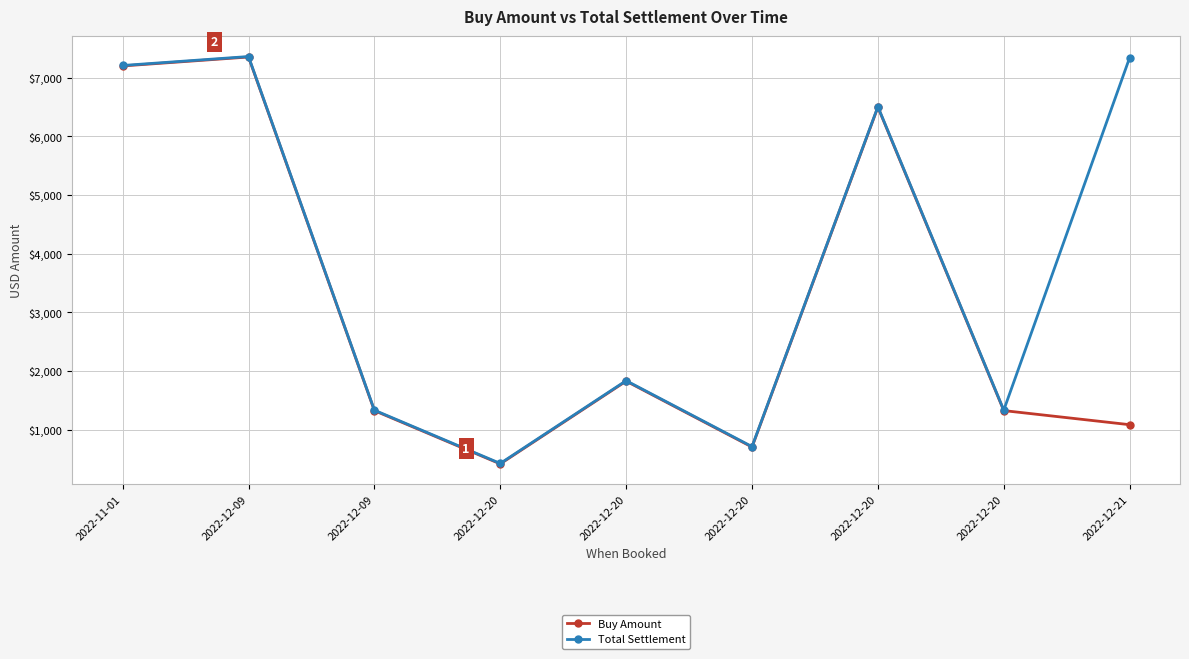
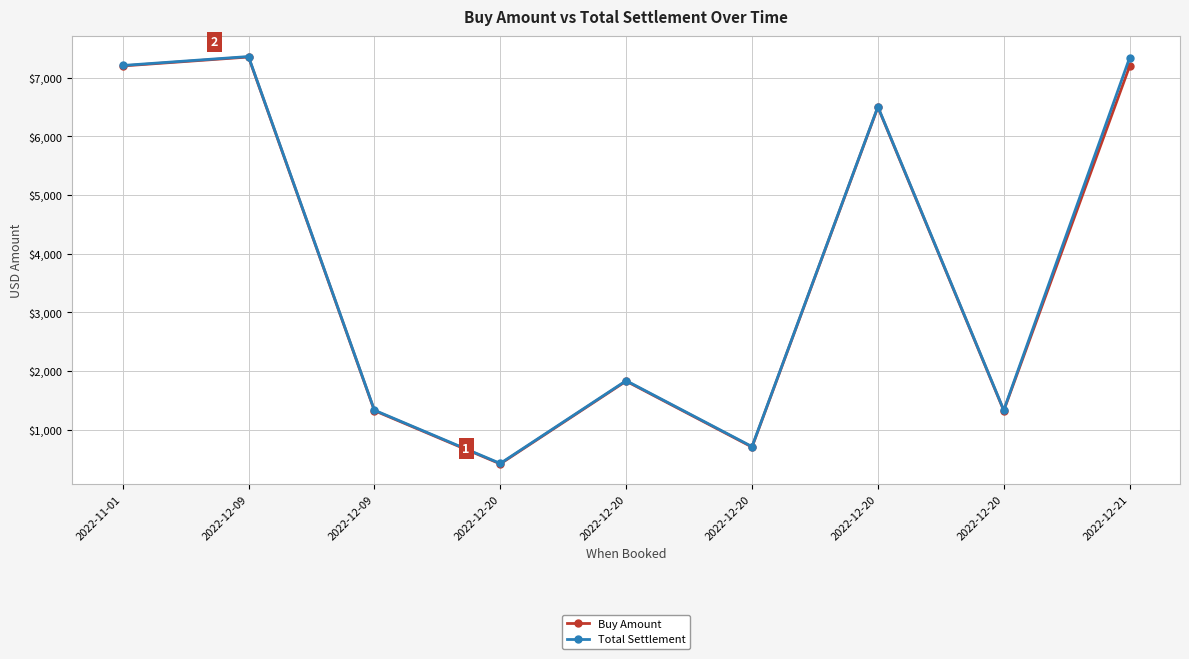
  {
    "Buy Amount": {
-     "2022-12-21": "$1,100"
+     "2022-12-21": "$7,200"
    },
    "Total Settlement": {
      "2022-12-21": "$7,300"
    }
  }
